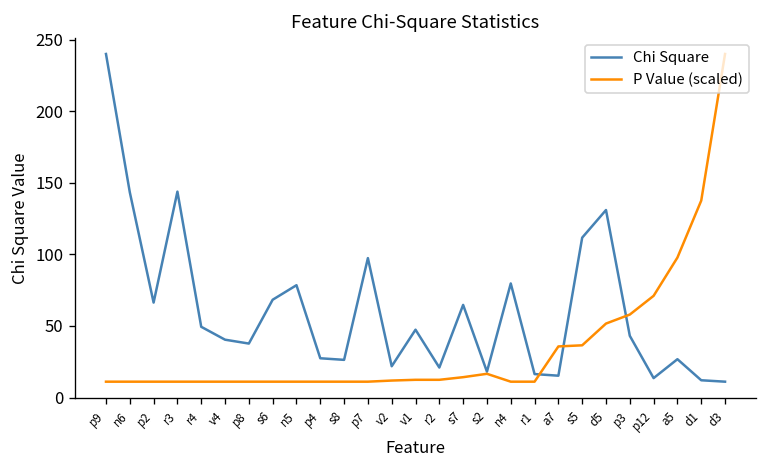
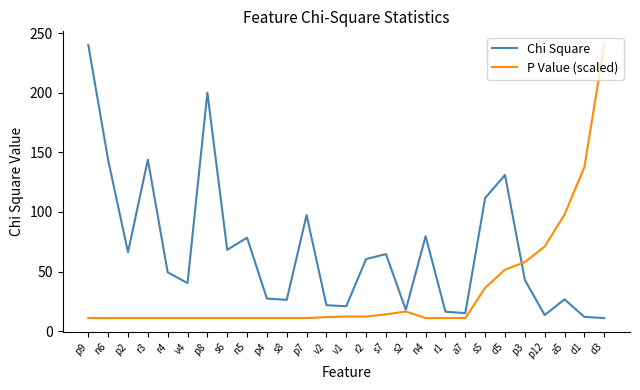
  {
    "Chi Square": {
      "p9": 240,
      "n6": 143,
      "p2": 66,
      "r3": 144,
      "r4": 49,
      "v4": 40,
-     "p8": 38,
+     "p8": 200,
      "s6": 68,
      "n5": 78,
      "p4": 27,
      "s8": 26,
      "p7": 97,
      "v2": 22,
-     "v1": 47,
-     "r2": 21,
+     "v1": 21,
+     "r2": 61,
      "s7": 65,
      "n4": 80,
      "r1": 16,
      "a7": 15,
      "s5": 112,
      "d5": 131,
      "p3": 43,
      "p12": 14,
      "a5": 27,
      "d1": 12,
      "d3": 11
    },
    "P Value (scaled)": {
      "p9": 11,
      "n6": 11,
      "p2": 11,
      "r3": 11,
      "r4": 11,
      "v4": 11,
      "p8": 11,
      "s6": 11,
      "n5": 11,
      "p4": 11,
      "s8": 11,
      "p7": 11,
      "v2": 12,
      "v1": 12,
      "r2": 12,
      "s7": 14,
      "n4": 11,
      "r1": 11,
-     "a7": 36,
+     "a7": 11,
      "s5": 36,
      "d5": 52,
      "p3": 58,
      "p12": 71,
      "a5": 98,
      "d1": 138
    }
  }
